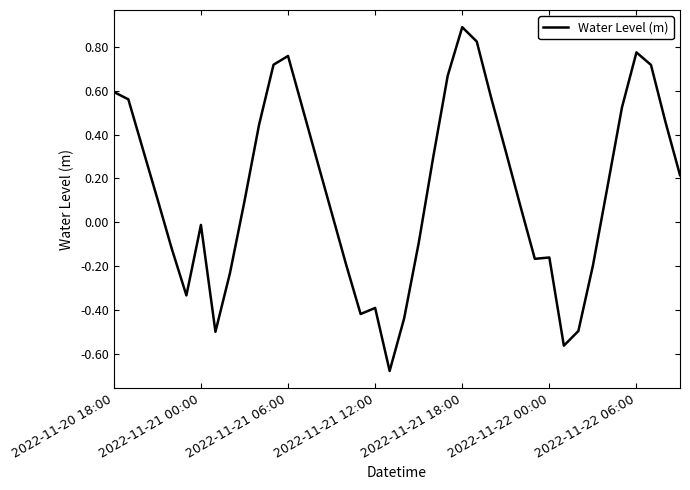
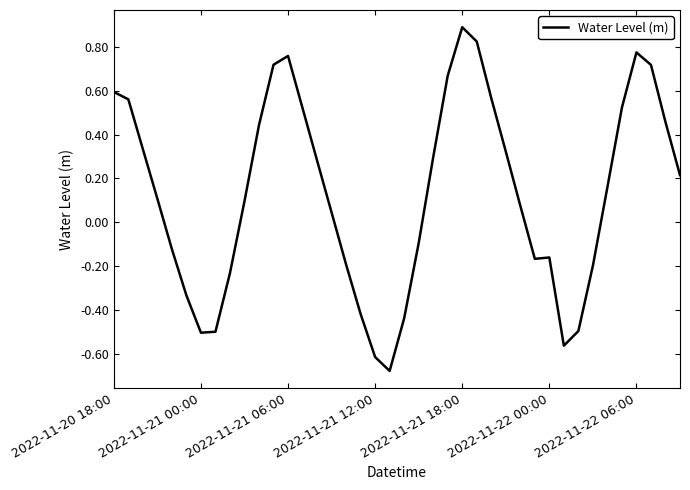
  {
    "2022-11-20 18:00": 0.59,
-   "2022-11-21 00:00": -0.01,
+   "2022-11-21 00:00": -0.50,
    "2022-11-21 06:00": 0.76,
-   "2022-11-21 12:00": -0.39,
+   "2022-11-21 12:00": -0.62,
    "2022-11-21 18:00": 0.89,
    "2022-11-22 00:00": -0.16,
    "2022-11-22 06:00": 0.78
  }
